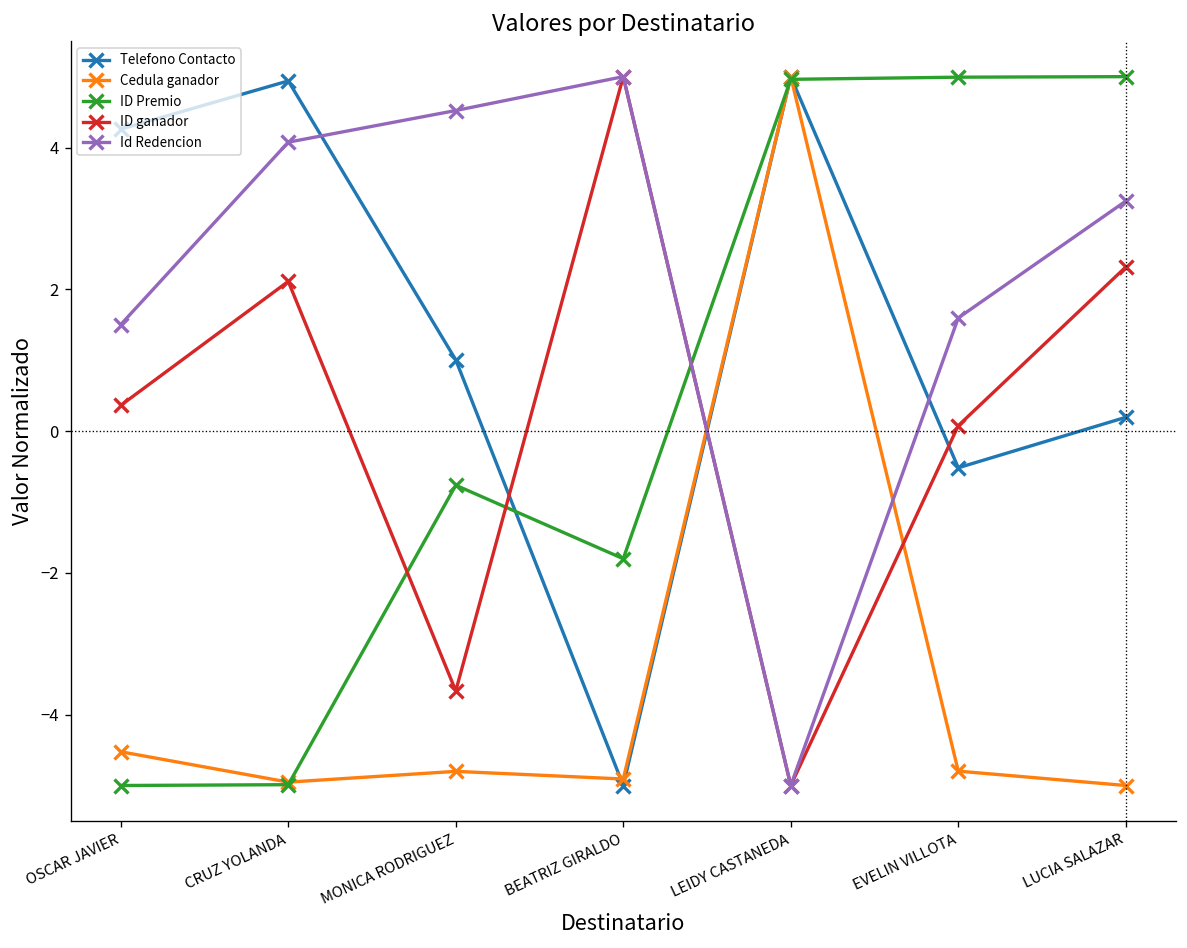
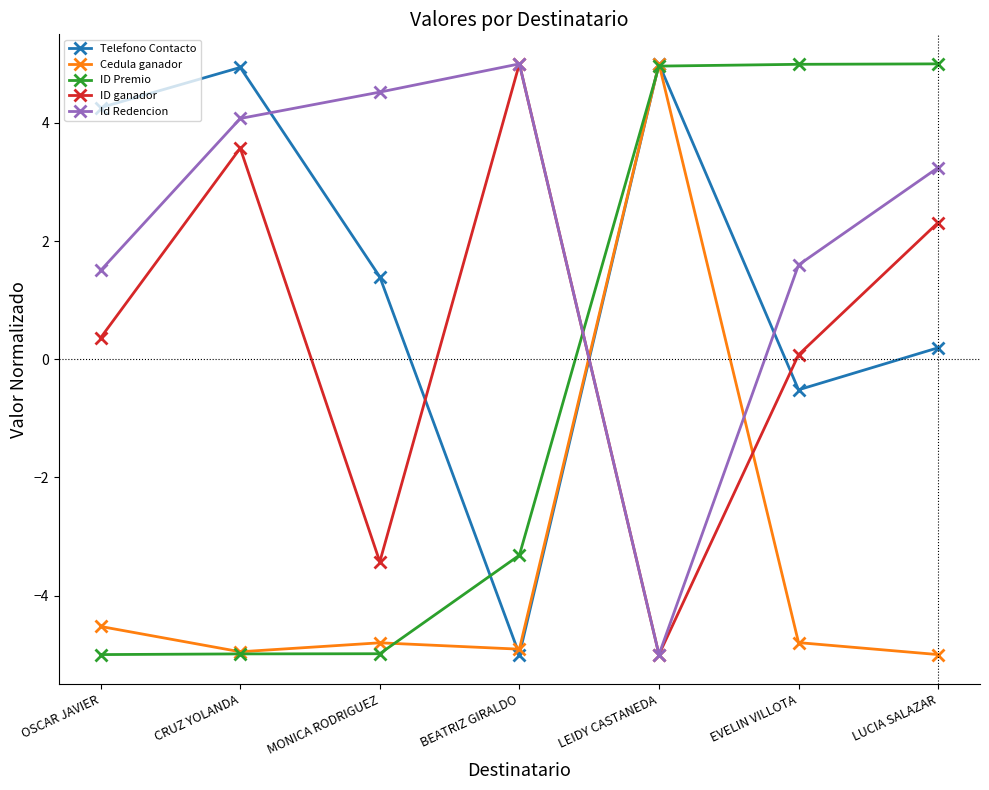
  {
    "Telefono Contacto": {
      "CRUZ YOLANDA": 4.9,
-     "MONICA RODRIGUEZ": 1.0,
+     "MONICA RODRIGUEZ": 1.4,
      "BEATRIZ GIRALDO": -5.0,
      "EVELIN VILLOTA": -0.5,
      "LUCIA SALAZAR": 0.2
    },
    "Cedula ganador": {
      "OSCAR JAVIER": -4.5,
      "MONICA RODRIGUEZ": -4.8,
      "BEATRIZ GIRALDO": -4.9,
      "EVELIN VILLOTA": -4.8,
      "LUCIA SALAZAR": -5.0
    },
    "ID Premio": {
      "OSCAR JAVIER": -5.0,
-     "MONICA RODRIGUEZ": -0.8,
-     "BEATRIZ GIRALDO": -1.8,
+     "MONICA RODRIGUEZ": -5.0,
+     "BEATRIZ GIRALDO": -3.3,
      "EVELIN VILLOTA": 5.0,
      "LUCIA SALAZAR": 5.0
    },
    "ID ganador": {
      "OSCAR JAVIER": 0.4,
-     "CRUZ YOLANDA": 2.1,
-     "MONICA RODRIGUEZ": -3.7,
+     "CRUZ YOLANDA": 3.6,
+     "MONICA RODRIGUEZ": -3.4,
      "EVELIN VILLOTA": 0.1,
      "LUCIA SALAZAR": 2.3
    },
    "Id Redencion": {
      "OSCAR JAVIER": 1.5,
      "CRUZ YOLANDA": 4.1,
      "MONICA RODRIGUEZ": 4.5,
      "EVELIN VILLOTA": 1.6,
      "LUCIA SALAZAR": 3.2
    }
  }
